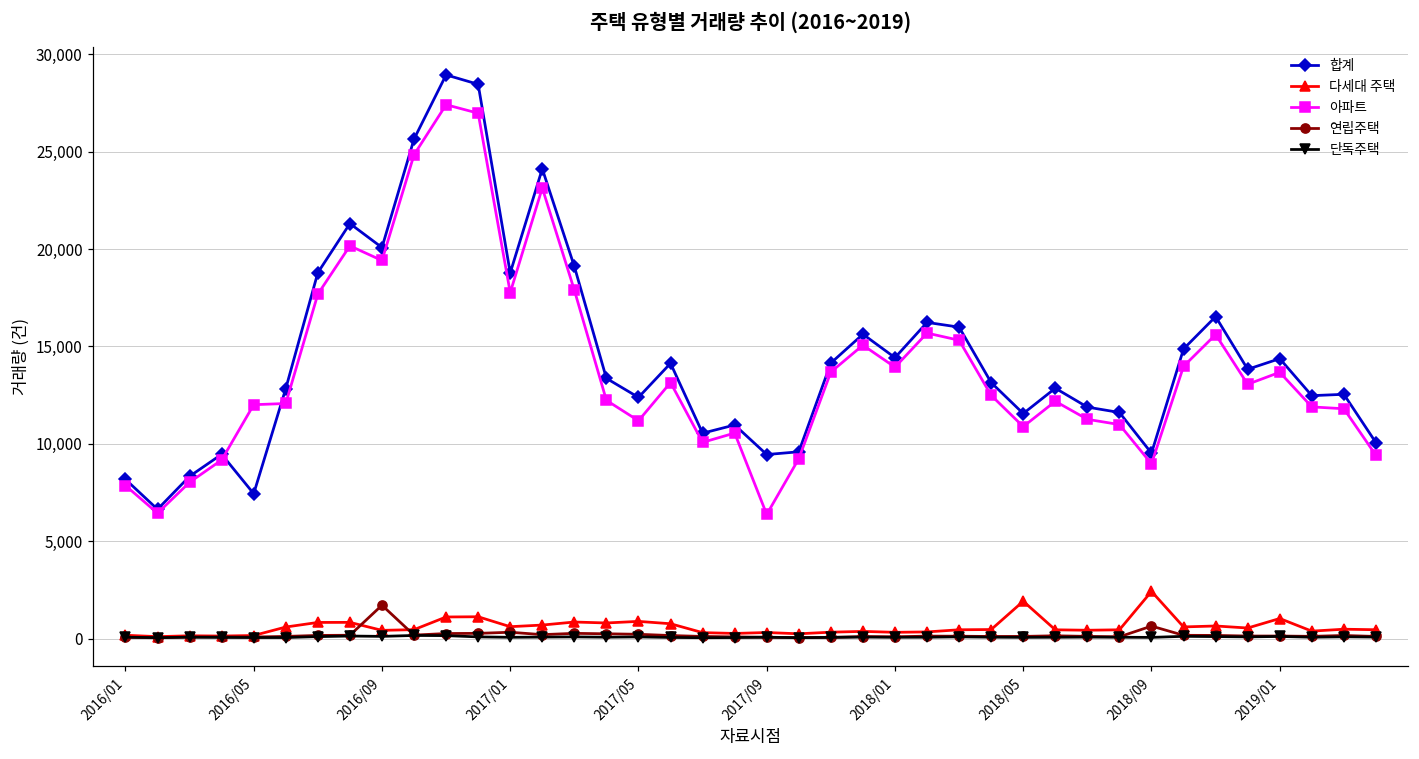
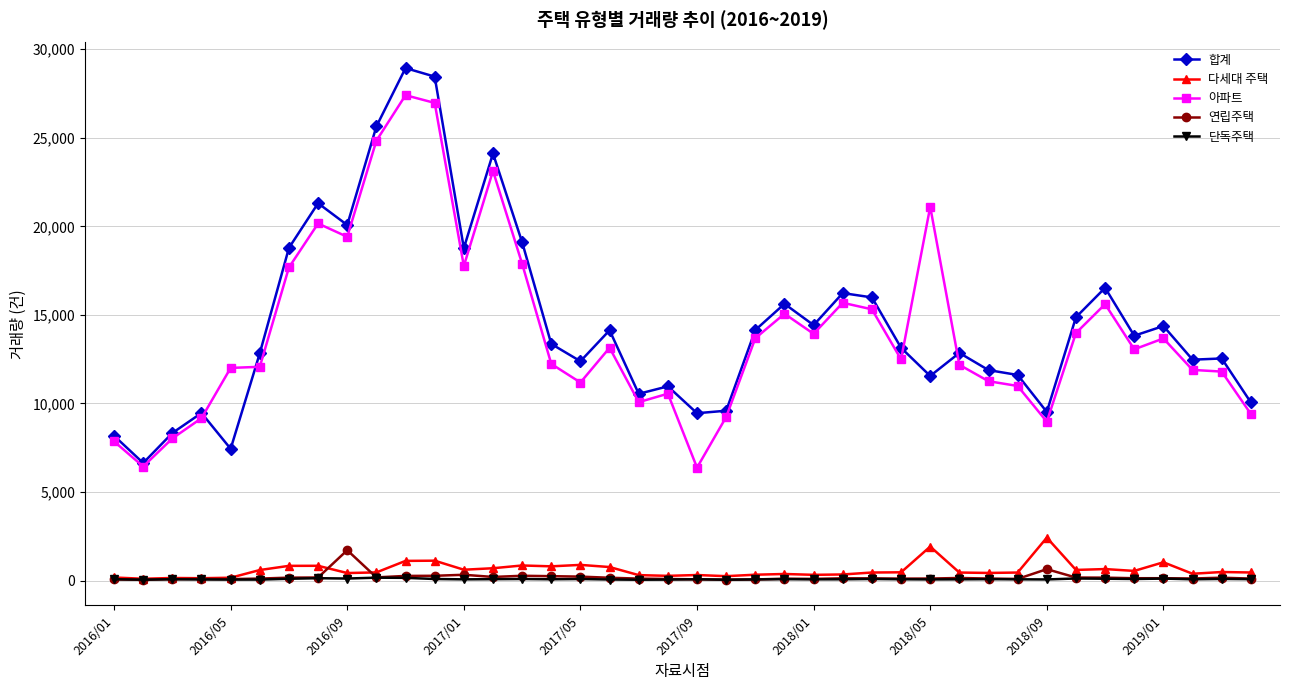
  {
    "합계": {
      "2016/01": "8,200",
      "2016/05": "7,400",
      "2016/09": "20,100",
      "2017/01": "18,800",
      "2017/05": "12,400",
      "2017/09": "9,500",
      "2018/01": "14,400",
      "2018/05": "11,600",
      "2018/09": "9,500",
      "2019/01": "14,400"
    },
    "다세대 주택": {
      "2016/09": "400",
      "2017/01": "600",
      "2017/05": "900",
      "2017/09": "300",
      "2018/01": "300",
      "2018/05": "1,900",
      "2018/09": "2,400",
      "2019/01": "1,000"
    },
    "아파트": {
      "2016/01": "7,900",
      "2016/05": "12,000",
      "2016/09": "19,400",
      "2017/01": "17,800",
      "2017/05": "11,200",
      "2017/09": "6,400",
      "2018/01": "13,900",
-     "2018/05": "10,900",
+     "2018/05": "21,100",
      "2018/09": "9,000",
      "2019/01": "13,700"
    },
    "연립주택": {
      "2016/09": "1,700",
      "2017/01": "300",
      "2018/09": "600"
    },
    "단독주택": {
      "2016/09": "100",
      "2017/01": "100",
      "2018/09": "100"
    }
  }
